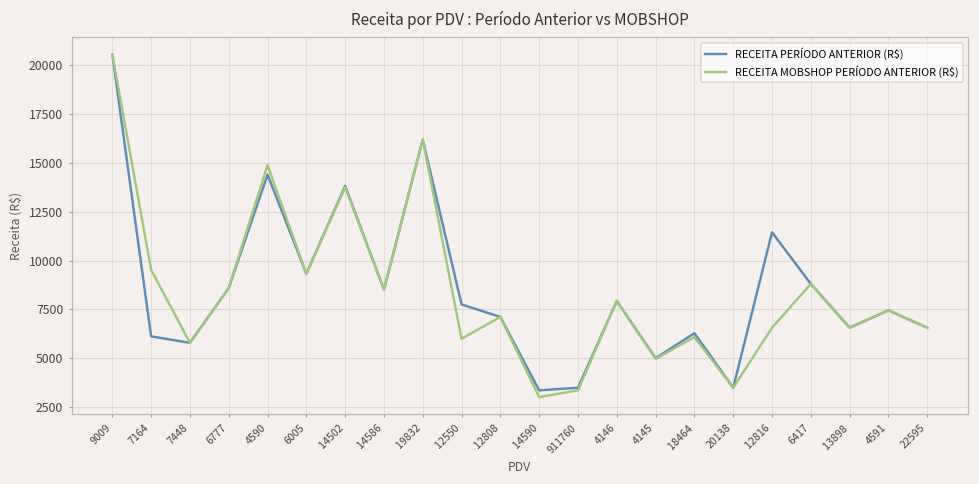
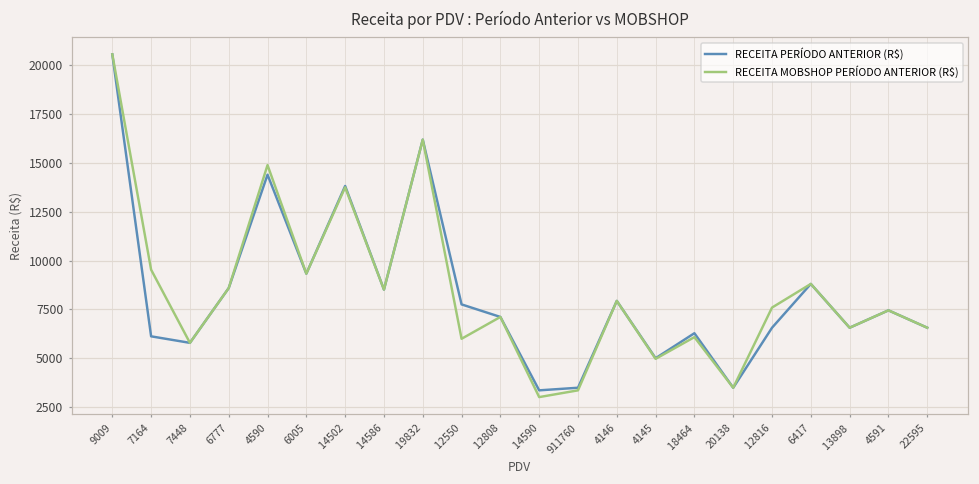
  {
    "RECEITA PERÍODO ANTERIOR (R$)": {
      "7164": 6100,
      "4590": 14400,
      "12550": 7800,
      "14590": 3400,
      "18464": 6300,
-     "12816": 11400
+     "12816": 6600
    },
    "RECEITA MOBSHOP PERÍODO ANTERIOR (R$)": {
      "7164": 9500,
      "4590": 14900,
      "12550": 6000,
      "14590": 3000,
      "18464": 6100,
-     "12816": 6600
+     "12816": 7600
    }
  }
